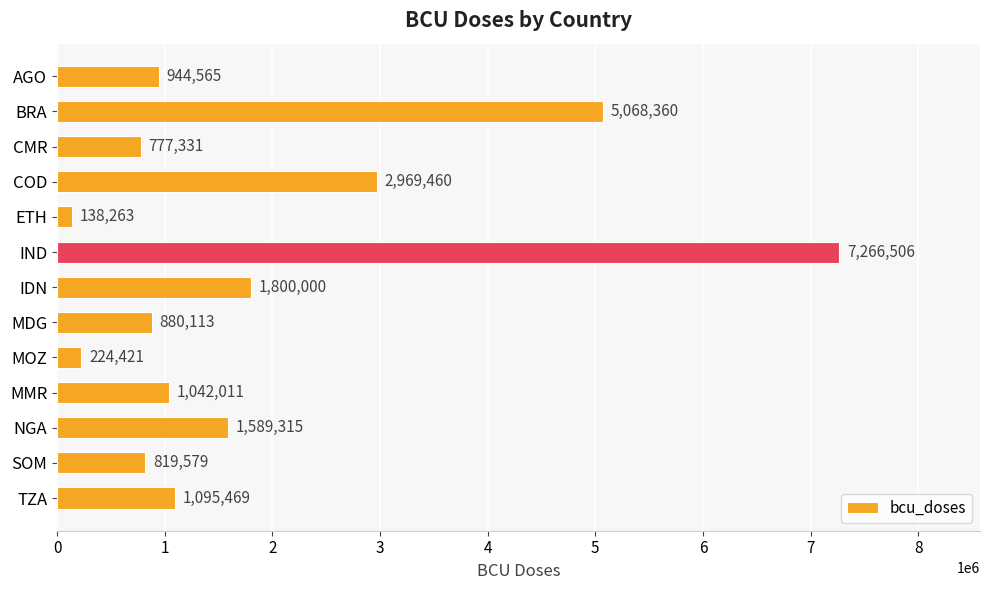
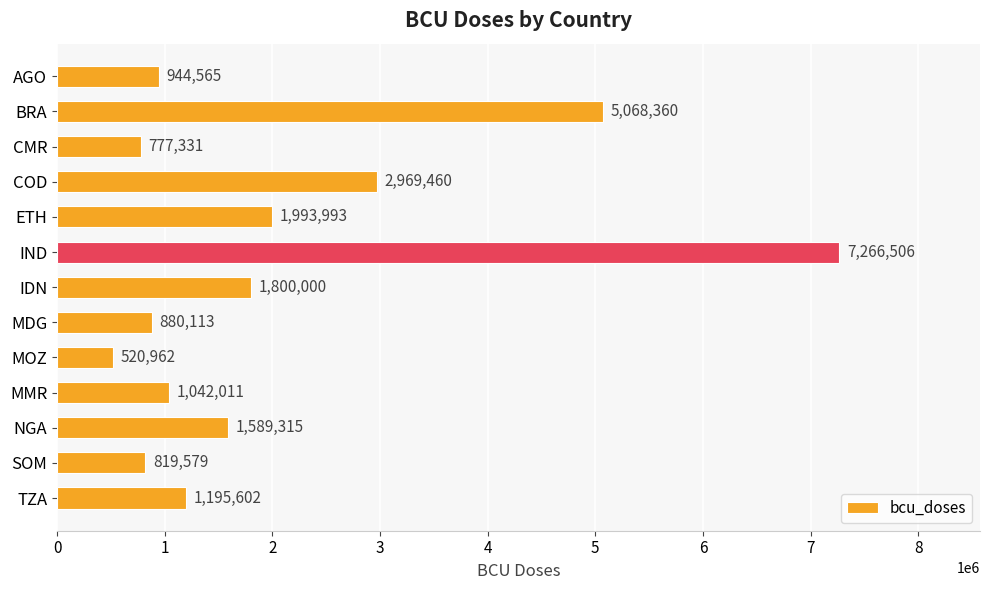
  {
    "AGO": "944,565",
    "BRA": "5,068,360",
    "CMR": "777,331",
    "COD": "2,969,460",
-   "ETH": "138,263",
+   "ETH": "1,993,993",
    "IND": "7,266,506",
    "IDN": "1,800,000",
    "MDG": "880,113",
-   "MOZ": "224,421",
+   "MOZ": "520,962",
    "MMR": "1,042,011",
    "NGA": "1,589,315",
    "SOM": "819,579",
-   "TZA": "1,095,469"
+   "TZA": "1,195,602"
  }
